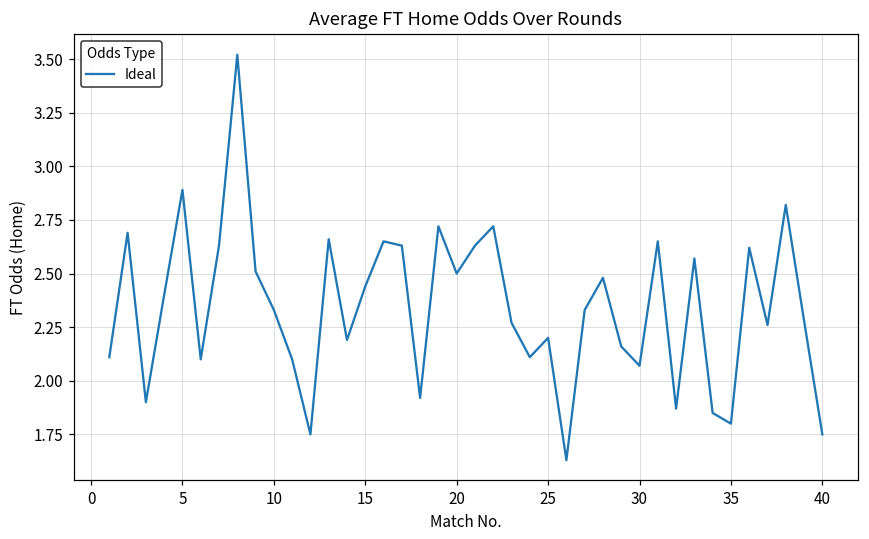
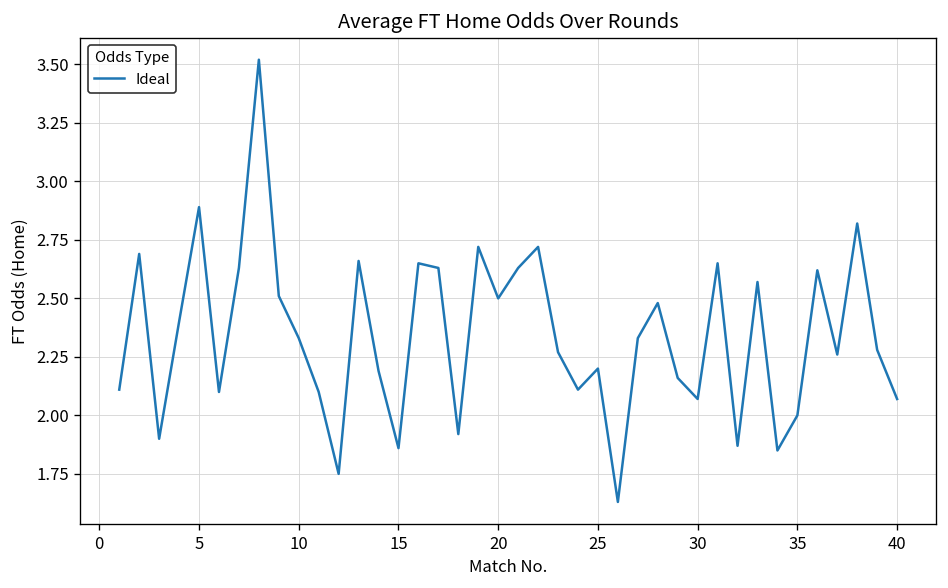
  {
    "5": 2.89,
    "10": 2.33,
-   "15": 2.44,
+   "15": 1.86,
    "20": 2.50,
    "25": 2.20,
    "30": 2.07,
-   "35": 1.8,
-   "40": 1.75
+   "35": 2.0,
+   "40": 2.07
  }
